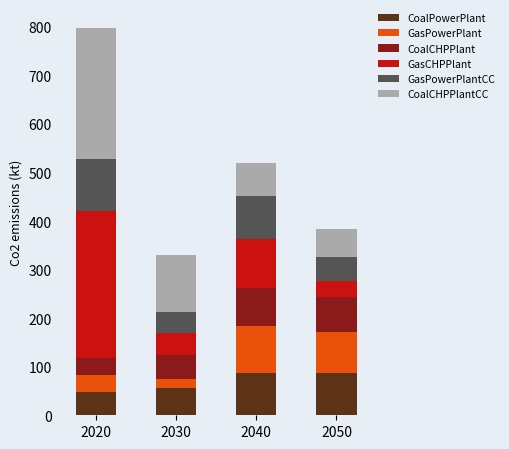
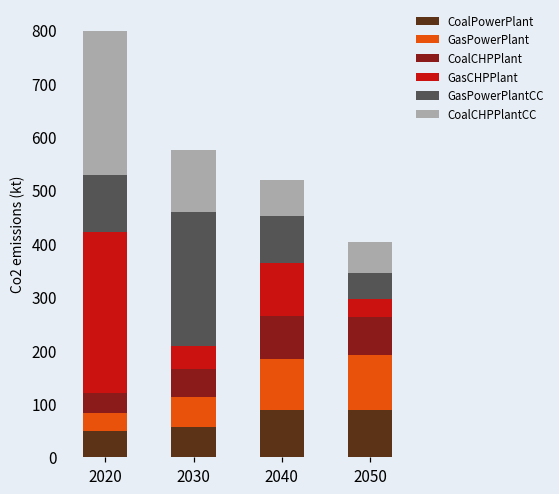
  {
    "GasPowerPlant": {
      "2020": 30,
-     "2030": 20,
+     "2030": 60,
      "2040": 100,
-     "2050": 80
+     "2050": 100
    },
    "GasCHPPlant": {
      "2020": 300,
      "2030": 40,
      "2040": 100,
      "2050": 30
    },
    "GasPowerPlantCC": {
      "2020": 110,
-     "2030": 40,
+     "2030": 250,
      "2040": 90,
      "2050": 50
    },
    "CoalCHPPlantCC": {
      "2020": 270,
      "2030": 120,
      "2040": 70,
      "2050": 60
    }
  }
